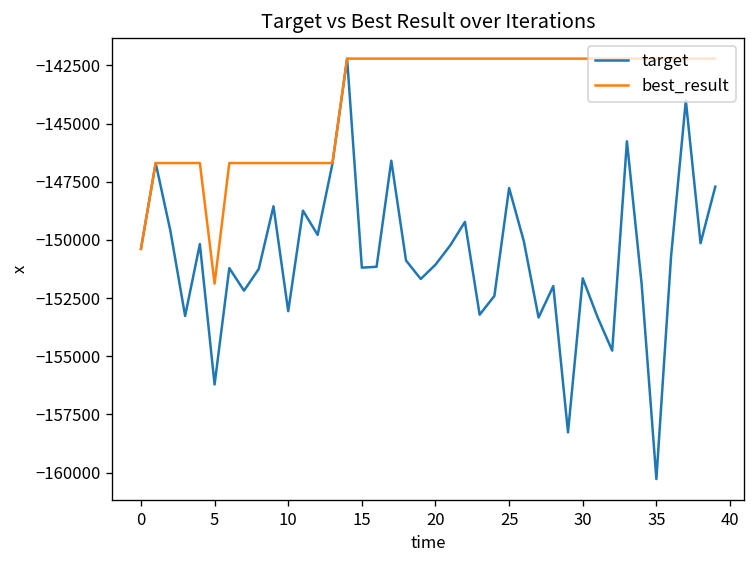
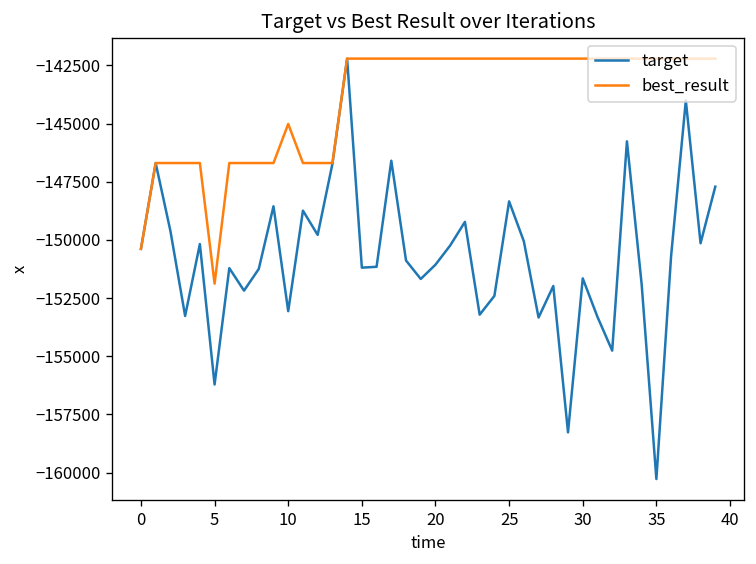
  {
    "target": {
      "5": -156200,
      "10": -153100,
      "15": -151200,
      "20": -151100,
-     "25": -147800,
+     "25": -148300,
      "30": -151700,
      "35": -160300
    },
    "best_result": {
      "5": -151900,
-     "10": -146700,
+     "10": -145000,
      "15": -142200,
      "20": -142200,
      "25": -142200,
      "30": -142200
    }
  }
